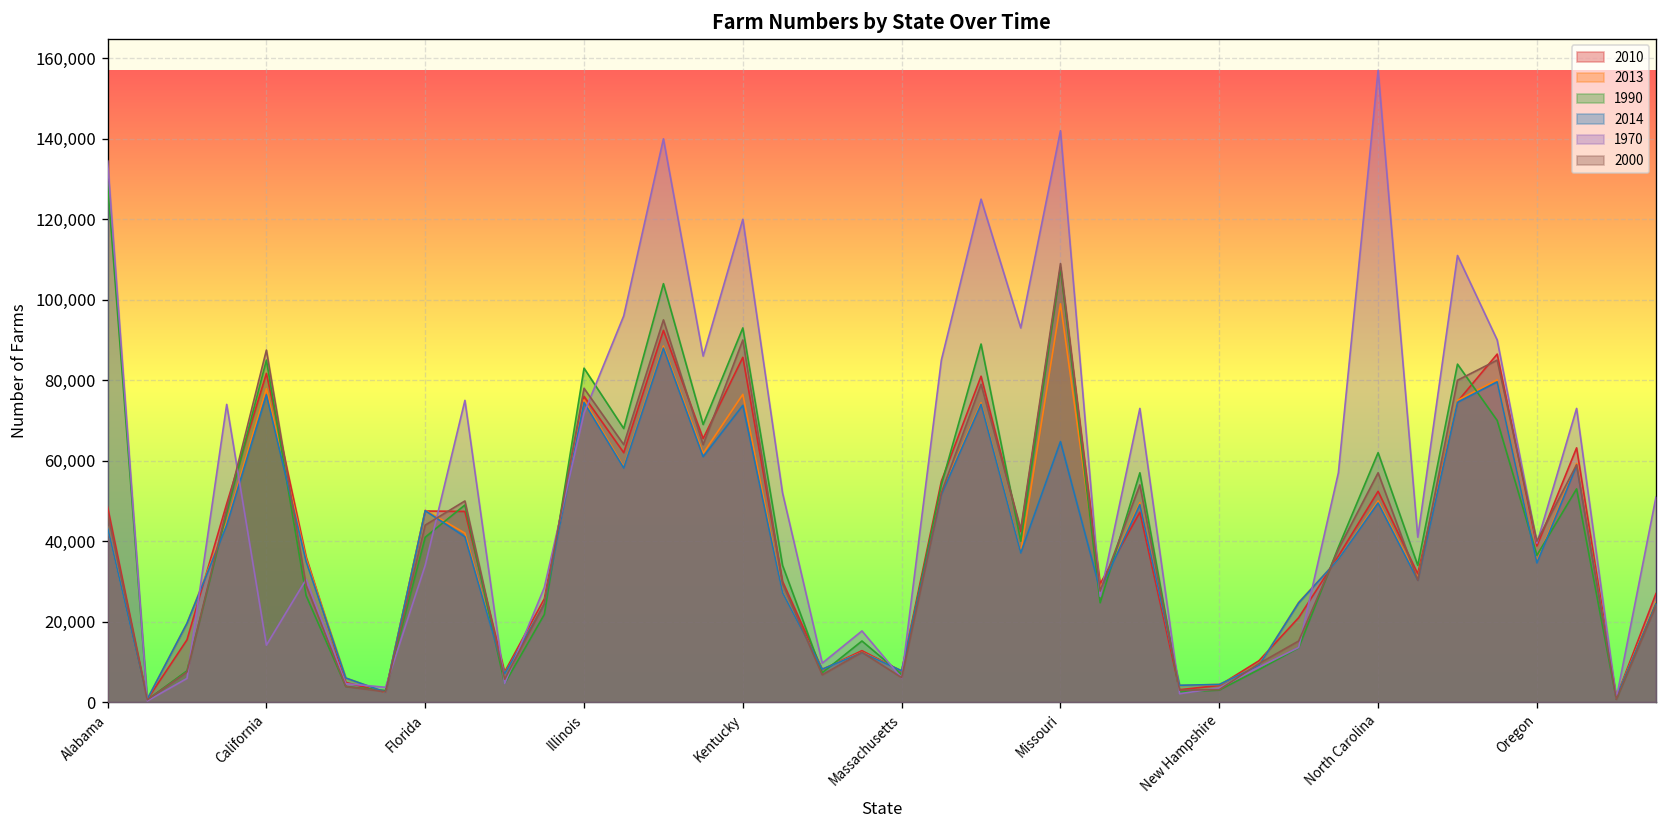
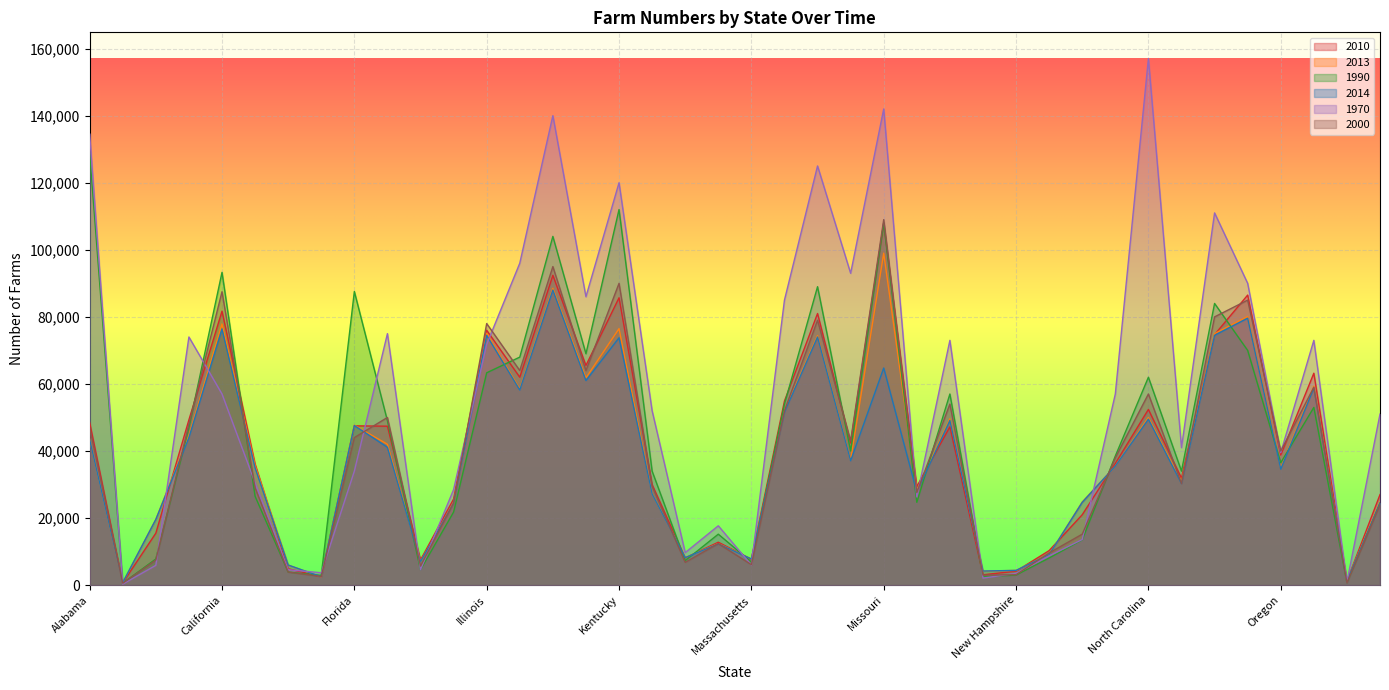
  {
    "1990": {
      "Alabama": "129,000",
-     "California": "85,000",
-     "Florida": "41,000",
-     "Illinois": "83,000",
-     "Kentucky": "93,000",
+     "California": "93,000",
+     "Florida": "88,000",
+     "Illinois": "63,000",
+     "Kentucky": "112,000",
      "Massachusetts": "7,000",
      "North Carolina": "62,000",
      "Oregon": "37,000"
    },
    "2014": {
      "California": "76,000",
      "Kentucky": "74,000",
      "Missouri": "65,000"
    },
    "1970": {
      "Alabama": "135,000",
-     "California": "14,000",
+     "California": "57,000",
      "Florida": "34,000",
      "Illinois": "72,000",
      "Kentucky": "120,000",
      "Missouri": "142,000",
      "North Carolina": "157,000"
    }
  }
